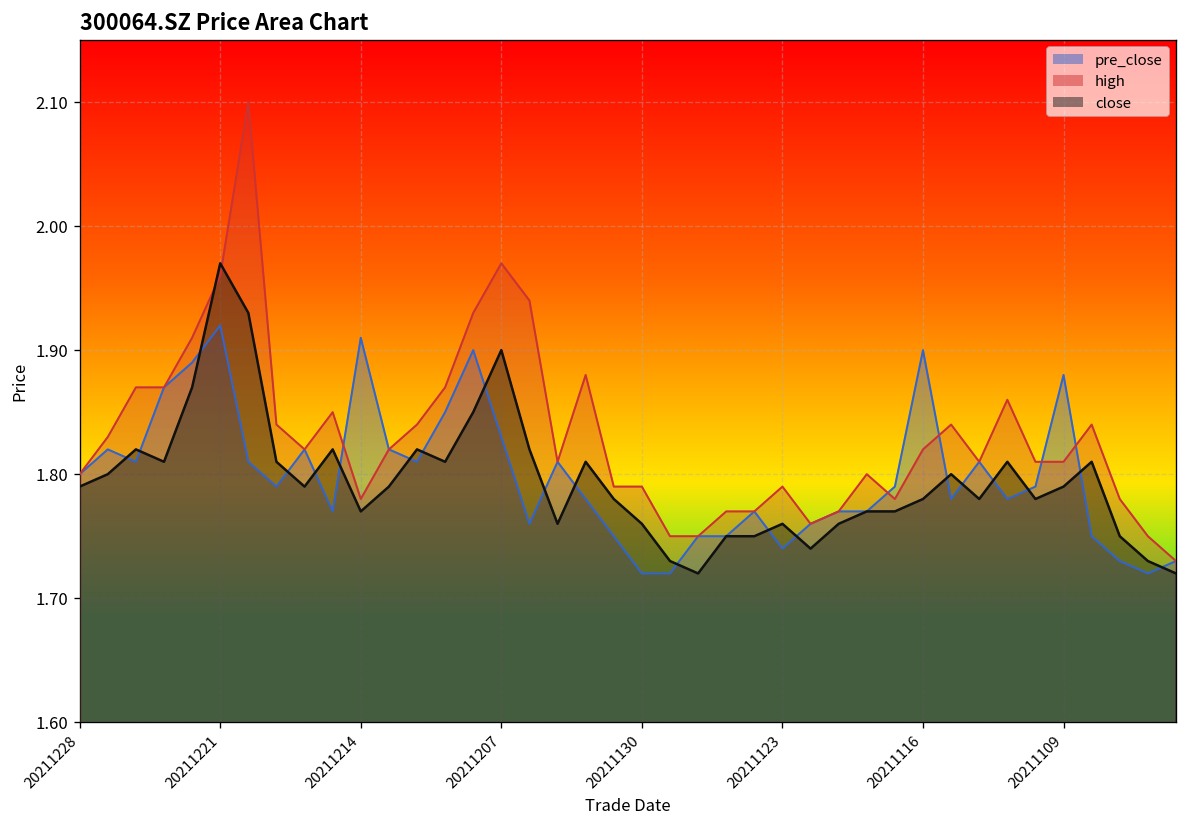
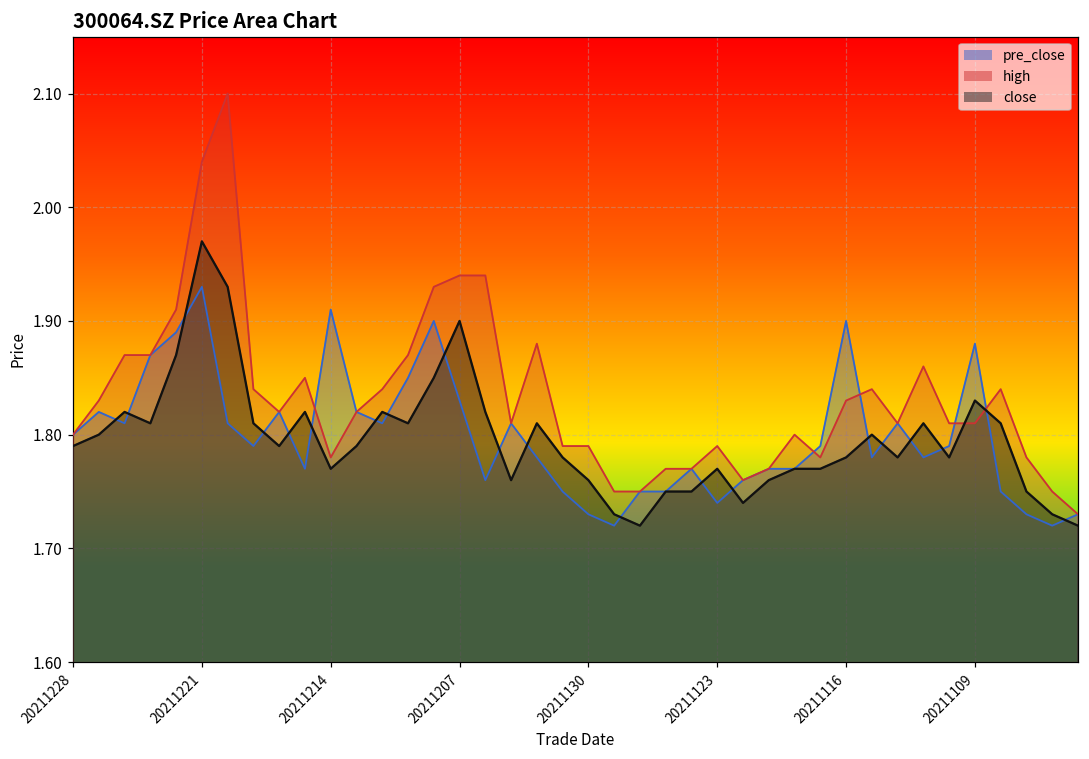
  {
    "pre_close": {
-     "20211221": 1.92,
+     "20211221": 1.93,
      "20211214": 1.91,
      "20211207": 1.83,
-     "20211130": 1.72,
+     "20211130": 1.73,
      "20211123": 1.74,
      "20211116": 1.90,
      "20211109": 1.88
    },
    "high": {
-     "20211221": 1.96,
+     "20211221": 2.04,
      "20211214": 1.78,
-     "20211207": 1.97,
+     "20211207": 1.94,
      "20211130": 1.79,
      "20211123": 1.79,
-     "20211116": 1.82,
+     "20211116": 1.83,
      "20211109": 1.81
    },
    "close": {
      "20211228": 1.79,
      "20211221": 1.97,
      "20211214": 1.77,
      "20211207": 1.90,
      "20211130": 1.76,
-     "20211123": 1.76,
+     "20211123": 1.77,
      "20211116": 1.78,
-     "20211109": 1.79
+     "20211109": 1.83
    }
  }
